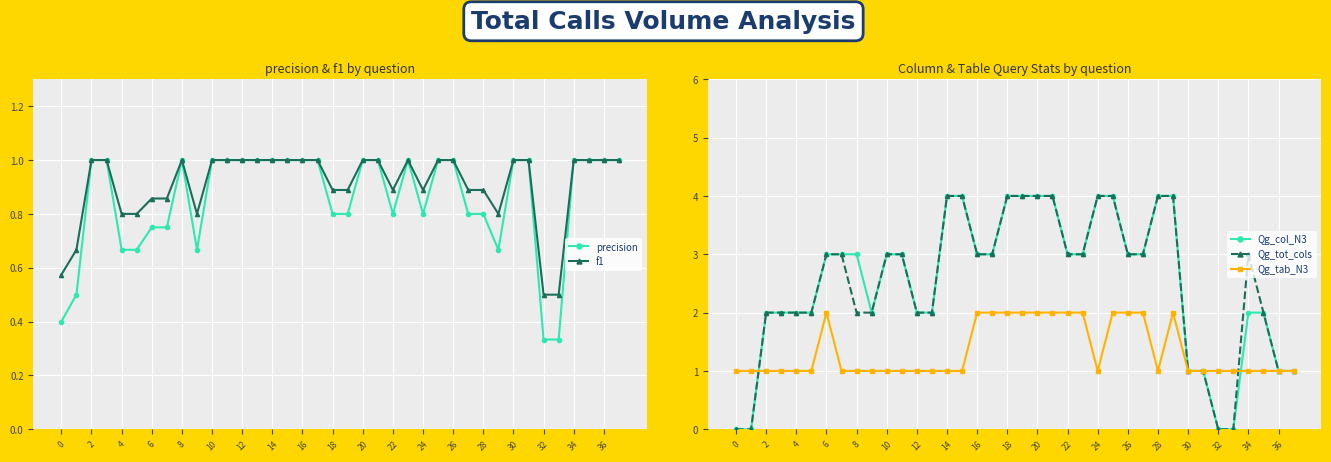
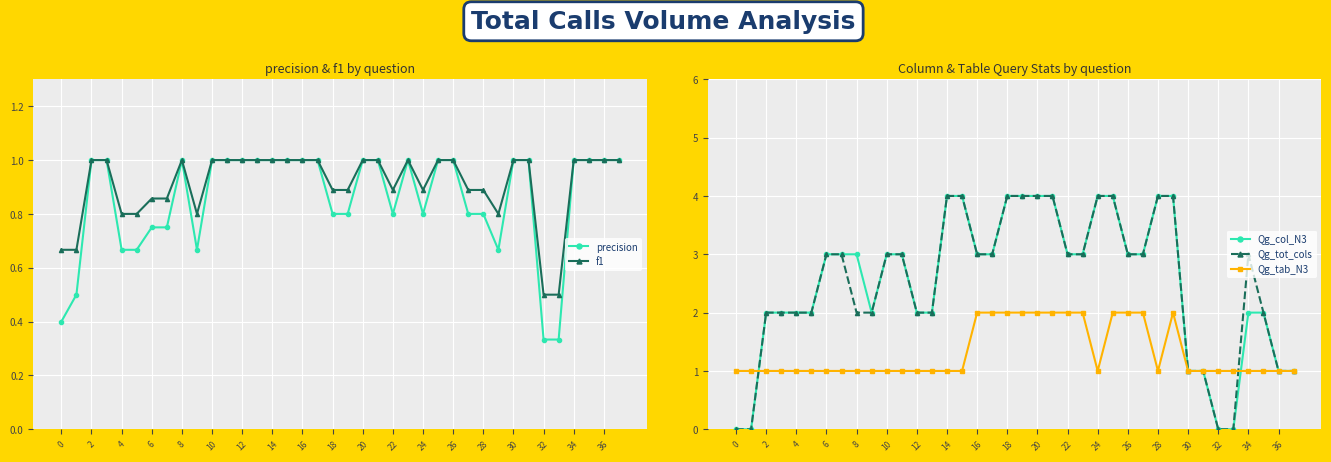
  {
    "precision & f1 by question": {
      "precision": {
        "0": 0.40,
        "4": 0.67,
        "6": 0.75,
        "18": 0.80,
        "22": 0.80,
        "24": 0.80,
        "28": 0.80,
        "32": 0.33
      },
      "f1": {
-       "0": 0.57,
+       "0": 0.67,
        "4": 0.80,
        "6": 0.86,
        "18": 0.89,
        "22": 0.89,
        "24": 0.89,
        "28": 0.89,
        "32": 0.50
      }
    },
    "Column & Table Query Stats by question": {
      "Qg_col_N3": {
        "8": 3,
        "34": 2
      },
      "Qg_tot_cols": {
        "8": 2
      },
      "Qg_tab_N3": {
        "0": 1,
        "2": 1,
        "4": 1,
-       "6": 2,
+       "6": 1,
        "8": 1,
        "10": 1,
        "12": 1,
        "14": 1,
        "16": 2,
        "18": 2,
        "20": 2,
        "22": 2,
        "24": 1,
        "26": 2,
        "28": 1,
        "32": 1,
        "34": 1
      }
    }
  }
